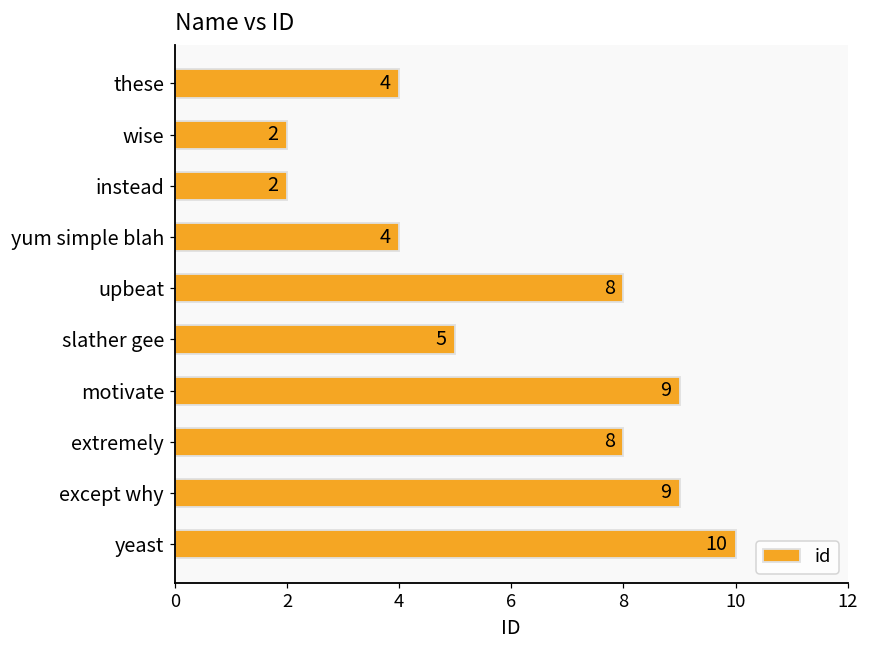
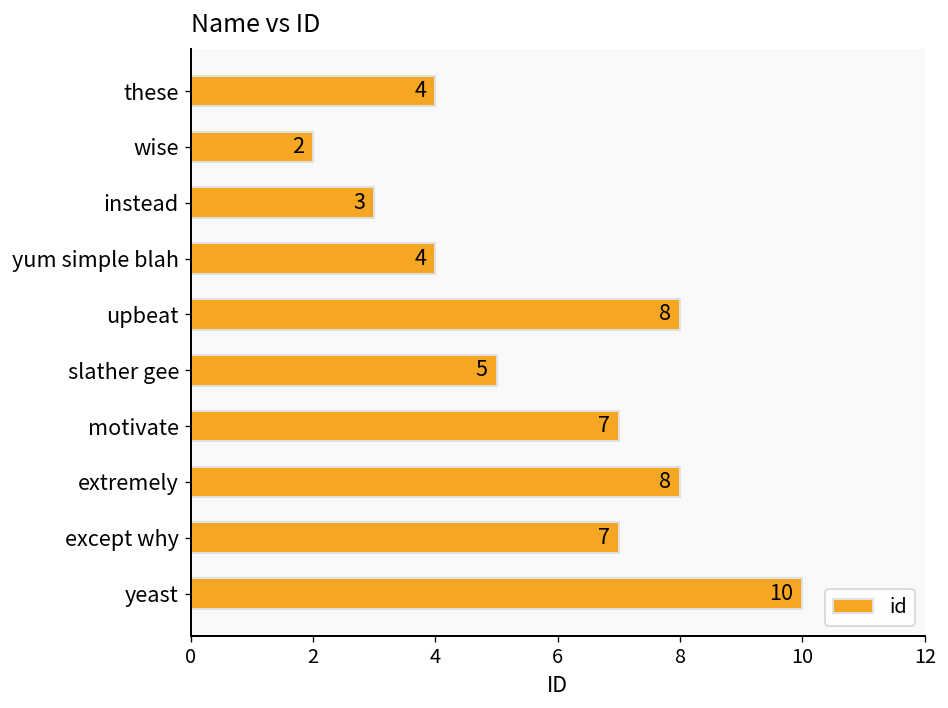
  {
    "these": 4,
    "wise": 2,
-   "instead": 2,
+   "instead": 3,
    "yum simple blah": 4,
    "upbeat": 8,
    "slather gee": 5,
-   "motivate": 9,
+   "motivate": 7,
    "extremely": 8,
-   "except why": 9,
+   "except why": 7,
    "yeast": 10
  }
